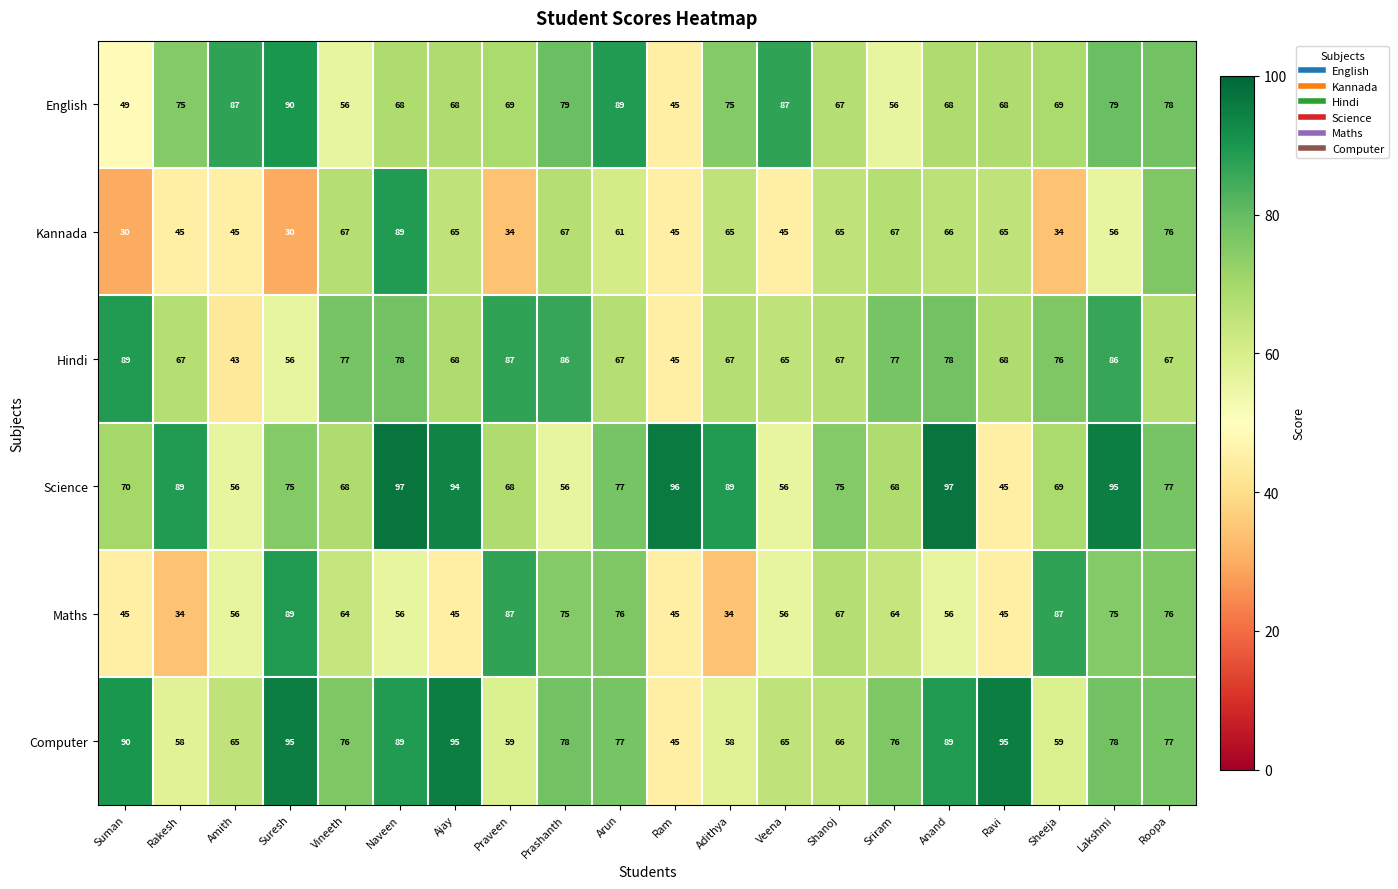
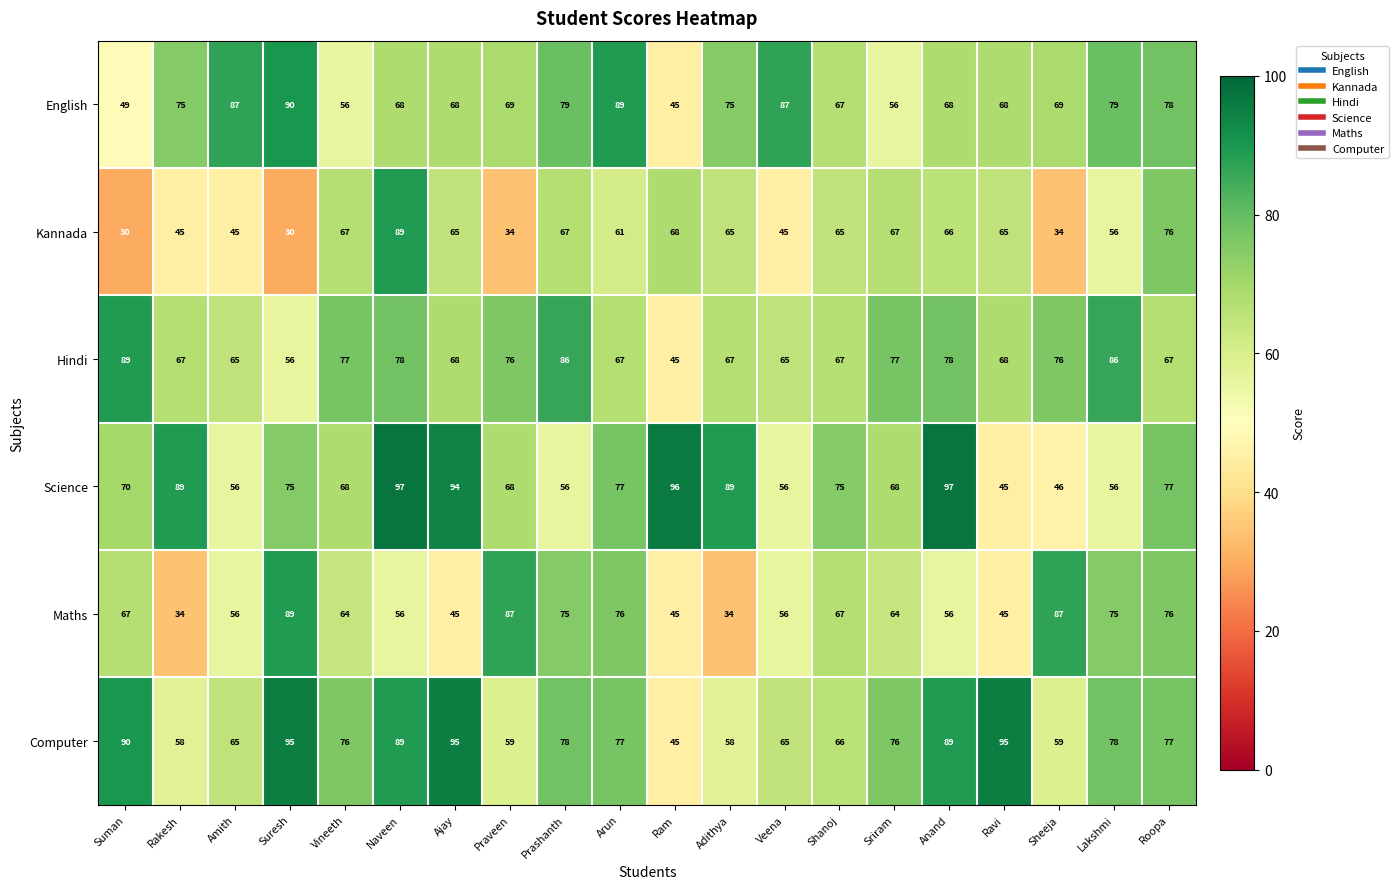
  {
    "English": {
      "Suman": 49,
      "Rakesh": 75,
      "Amith": 87,
      "Suresh": 90,
      "Vineeth": 56,
      "Naveen": 68,
      "Ajay": 68,
      "Praveen": 69,
      "Prashanth": 79,
      "Arun": 89,
      "Ram": 45,
      "Adithya": 75,
      "Veena": 87,
      "Shanoj": 67,
      "Sriram": 56,
      "Anand": 68,
      "Ravi": 68,
      "Sheeja": 69,
      "Lakshmi": 79,
      "Roopa": 78
    },
    "Kannada": {
      "Suman": 30,
      "Rakesh": 45,
      "Amith": 45,
      "Suresh": 30,
      "Vineeth": 67,
      "Naveen": 89,
      "Ajay": 65,
      "Praveen": 34,
      "Prashanth": 67,
      "Arun": 61,
-     "Ram": 45,
+     "Ram": 68,
      "Adithya": 65,
      "Veena": 45,
      "Shanoj": 65,
      "Sriram": 67,
      "Anand": 66,
      "Ravi": 65,
      "Sheeja": 34,
      "Lakshmi": 56,
      "Roopa": 76
    },
    "Hindi": {
      "Suman": 89,
      "Rakesh": 67,
-     "Amith": 43,
+     "Amith": 65,
      "Suresh": 56,
      "Vineeth": 77,
      "Naveen": 78,
      "Ajay": 68,
-     "Praveen": 87,
+     "Praveen": 76,
      "Prashanth": 86,
      "Arun": 67,
      "Ram": 45,
      "Adithya": 67,
      "Veena": 65,
      "Shanoj": 67,
      "Sriram": 77,
      "Anand": 78,
      "Ravi": 68,
      "Sheeja": 76,
      "Lakshmi": 86,
      "Roopa": 67
    },
    "Science": {
      "Suman": 70,
      "Rakesh": 89,
      "Amith": 56,
      "Suresh": 75,
      "Vineeth": 68,
      "Naveen": 97,
      "Ajay": 94,
      "Praveen": 68,
      "Prashanth": 56,
      "Arun": 77,
      "Ram": 96,
      "Adithya": 89,
      "Veena": 56,
      "Shanoj": 75,
      "Sriram": 68,
      "Anand": 97,
      "Ravi": 45,
-     "Sheeja": 69,
-     "Lakshmi": 95,
+     "Sheeja": 46,
+     "Lakshmi": 56,
      "Roopa": 77
    },
    "Maths": {
-     "Suman": 45,
+     "Suman": 67,
      "Rakesh": 34,
      "Amith": 56,
      "Suresh": 89,
      "Vineeth": 64,
      "Naveen": 56,
      "Ajay": 45,
      "Praveen": 87,
      "Prashanth": 75,
      "Arun": 76,
      "Ram": 45,
      "Adithya": 34,
      "Veena": 56,
      "Shanoj": 67,
      "Sriram": 64,
      "Anand": 56,
      "Ravi": 45,
      "Sheeja": 87,
      "Lakshmi": 75,
      "Roopa": 76
    },
    "Computer": {
      "Suman": 90,
      "Rakesh": 58,
      "Amith": 65,
      "Suresh": 95,
      "Vineeth": 76,
      "Naveen": 89,
      "Ajay": 95,
      "Praveen": 59,
      "Prashanth": 78,
      "Arun": 77,
      "Ram": 45,
      "Adithya": 58,
      "Veena": 65,
      "Shanoj": 66,
      "Sriram": 76,
      "Anand": 89,
      "Ravi": 95,
      "Sheeja": 59,
      "Lakshmi": 78,
      "Roopa": 77
    }
  }
